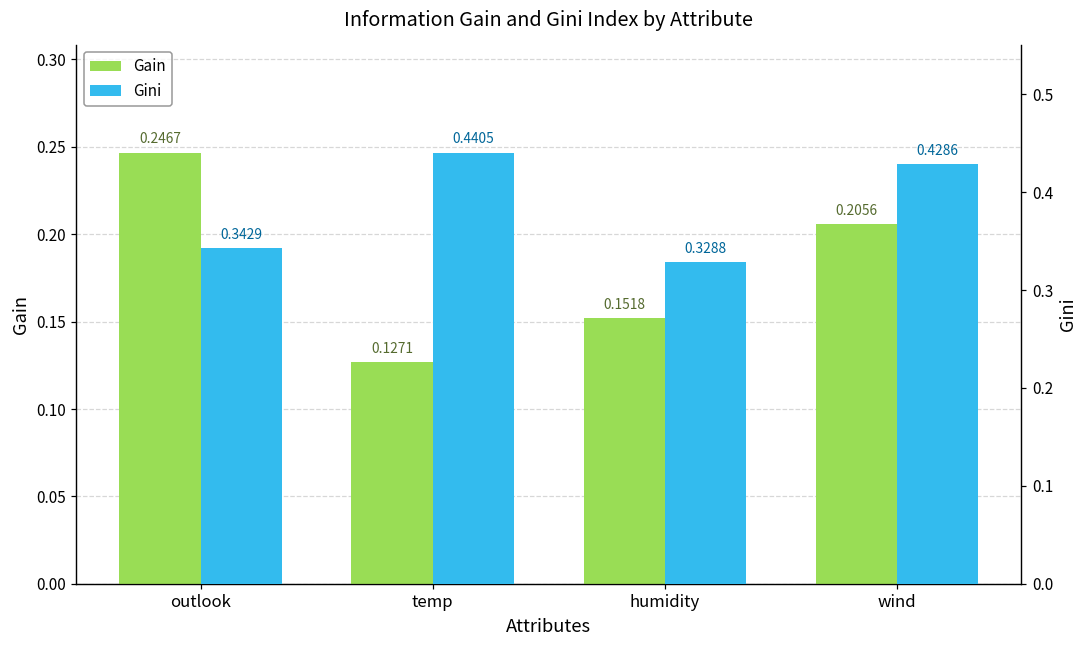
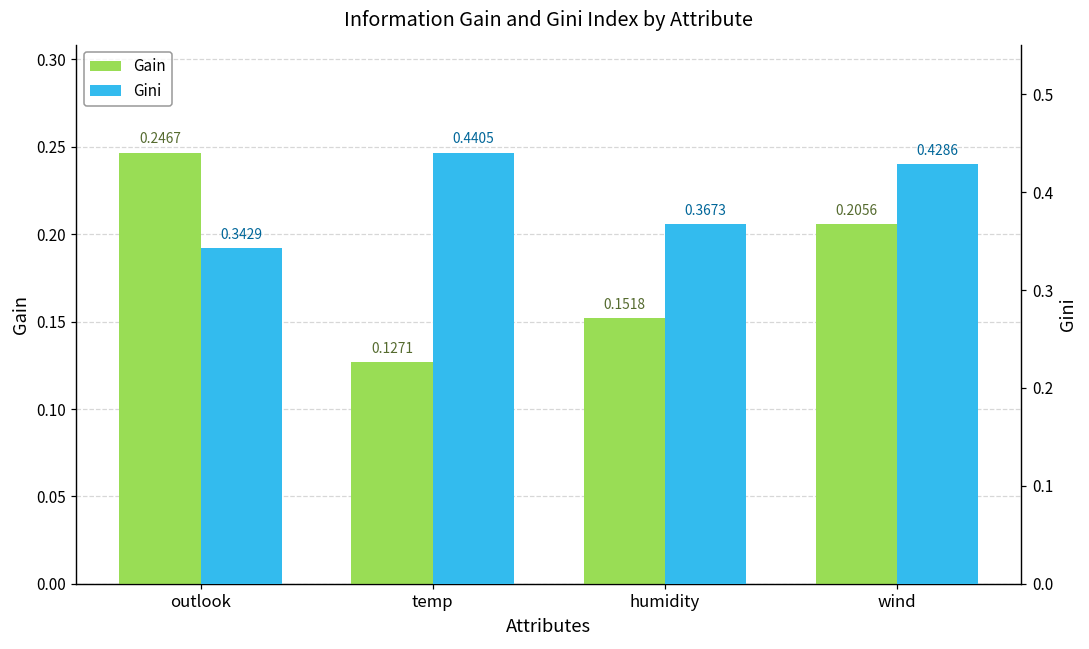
  {
    "Gain": {
      "outlook": 0.2467,
      "temp": 0.1271,
      "humidity": 0.1518,
      "wind": 0.2056
    },
    "Gini": {
      "outlook": 0.3429,
      "temp": 0.4405,
-     "humidity": 0.3288,
+     "humidity": 0.3673,
      "wind": 0.4286
    }
  }
